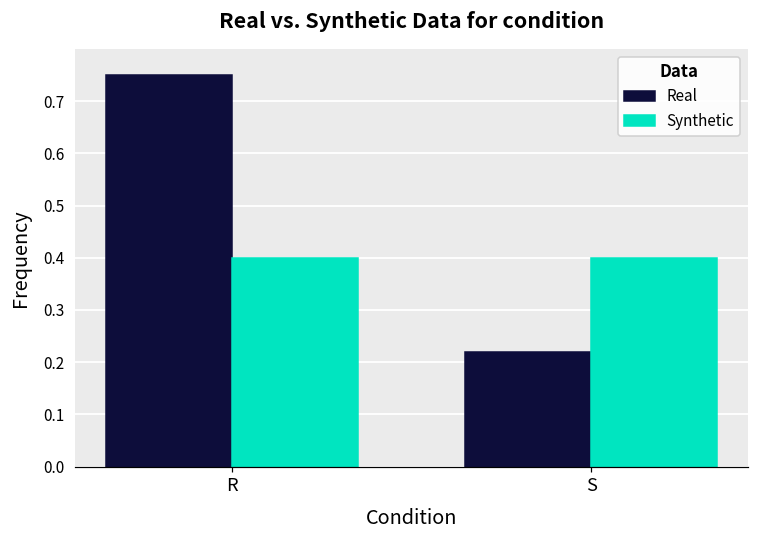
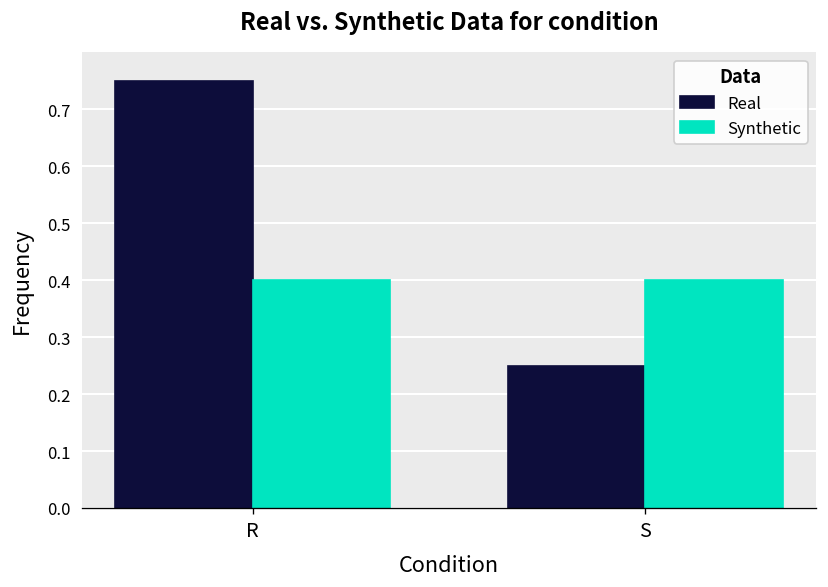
  {
    "Real": {
      "R": 0.75,
-     "S": 0.22
+     "S": 0.25
    },
    "Synthetic": {
      "R": 0.40,
      "S": 0.40
    }
  }
